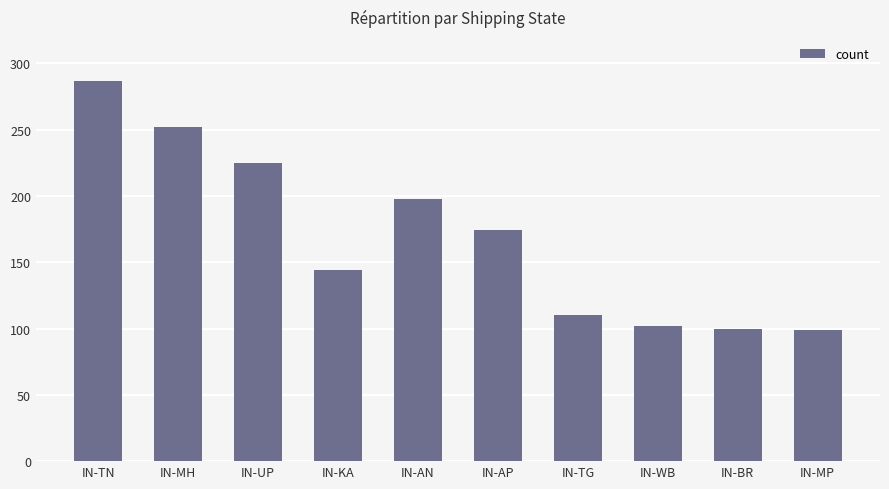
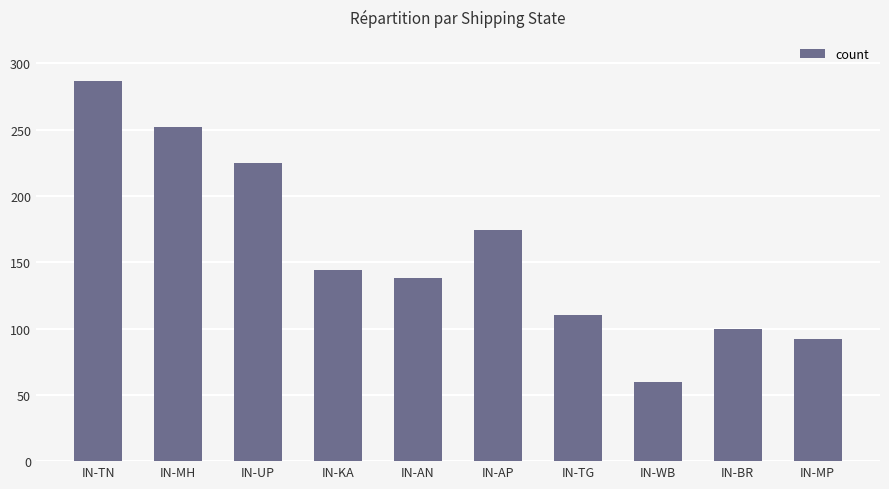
  {
    "IN-TN": 287,
    "IN-MH": 252,
    "IN-UP": 225,
    "IN-KA": 144,
-   "IN-AN": 198,
+   "IN-AN": 138,
    "IN-AP": 174,
    "IN-TG": 110,
-   "IN-WB": 102,
+   "IN-WB": 60,
    "IN-BR": 100,
-   "IN-MP": 99
+   "IN-MP": 92
  }
